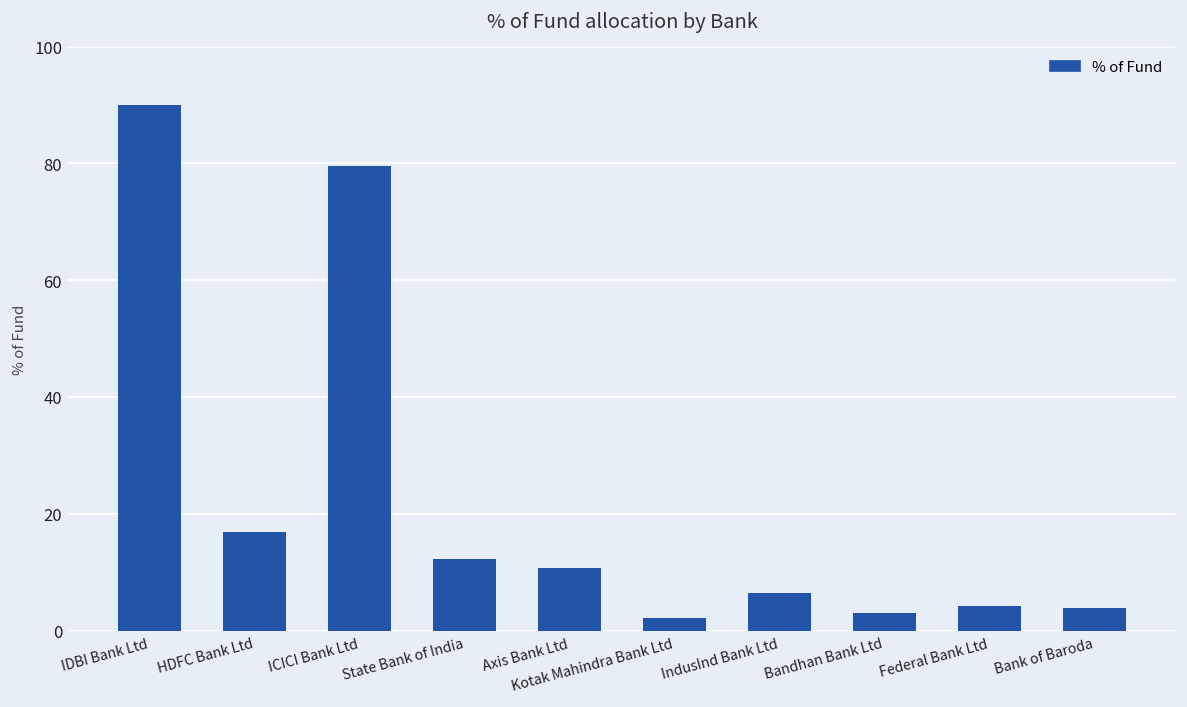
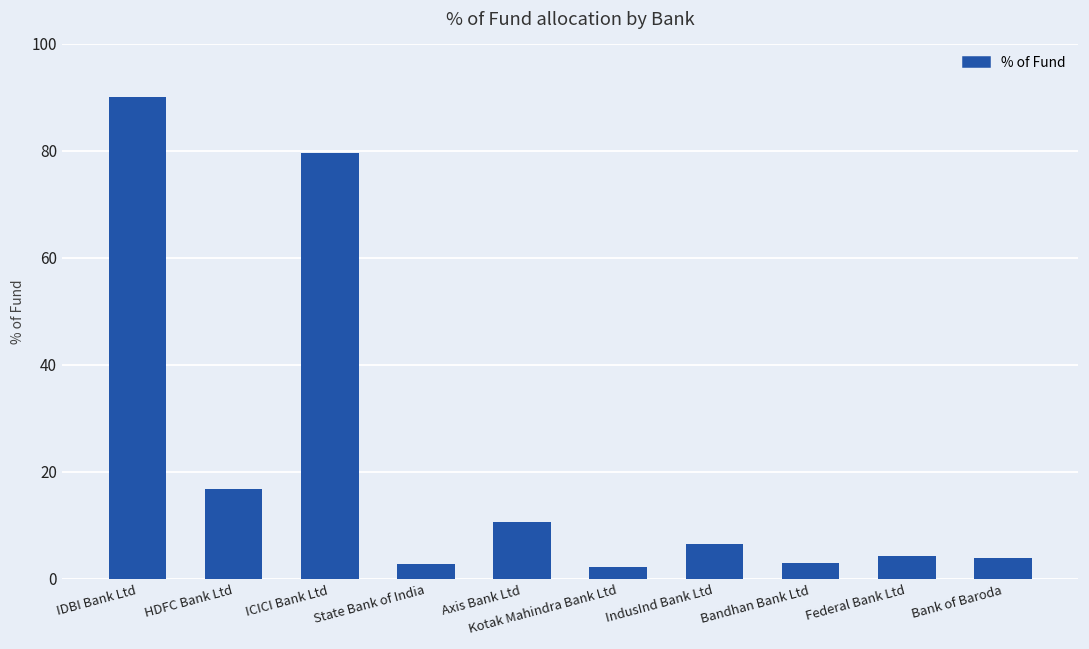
  {
    "IDBI Bank Ltd": 90,
    "HDFC Bank Ltd": 17,
    "ICICI Bank Ltd": 80,
-   "State Bank of India": 12,
+   "State Bank of India": 3,
    "Axis Bank Ltd": 11,
    "Kotak Mahindra Bank Ltd": 2,
    "IndusInd Bank Ltd": 7,
    "Bandhan Bank Ltd": 3,
    "Federal Bank Ltd": 4,
    "Bank of Baroda": 4
  }
